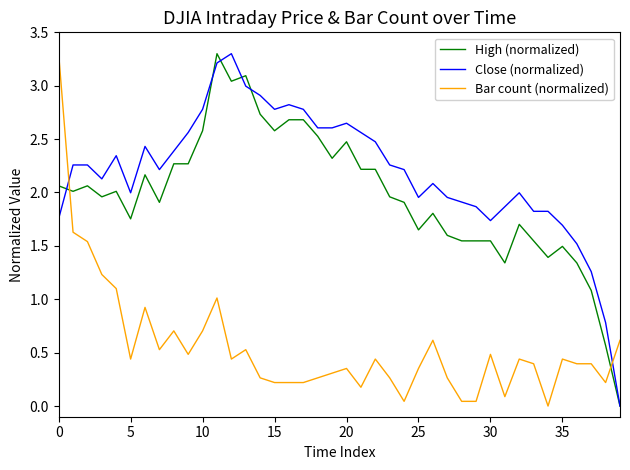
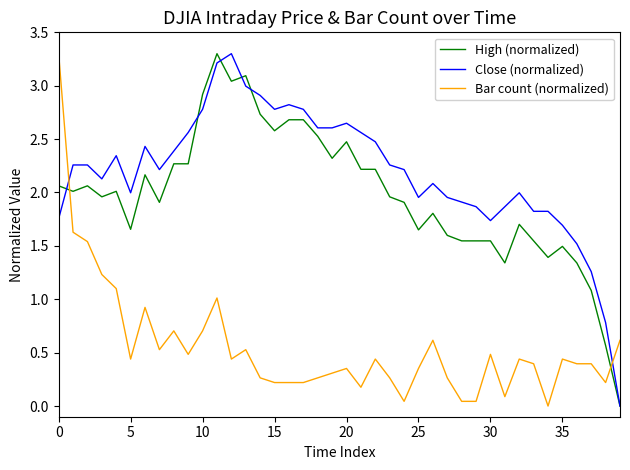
  {
    "High (normalized)": {
      "0": 2.06,
-     "5": 1.75,
-     "10": 2.58,
+     "5": 1.66,
+     "10": 2.92,
      "15": 2.58,
      "20": 2.47,
      "25": 1.65,
      "30": 1.55,
      "35": 1.50
    },
    "Close (normalized)": {
      "0": 1.75,
      "5": 2.00,
      "10": 2.78,
      "15": 2.78,
      "20": 2.65,
      "25": 1.95,
      "30": 1.74,
      "35": 1.69
    },
    "Bar count (normalized)": {
      "0": 3.30,
      "5": 0.44,
      "10": 0.70,
      "15": 0.22,
      "20": 0.35,
      "25": 0.35,
      "30": 0.48,
      "35": 0.44
    }
  }
